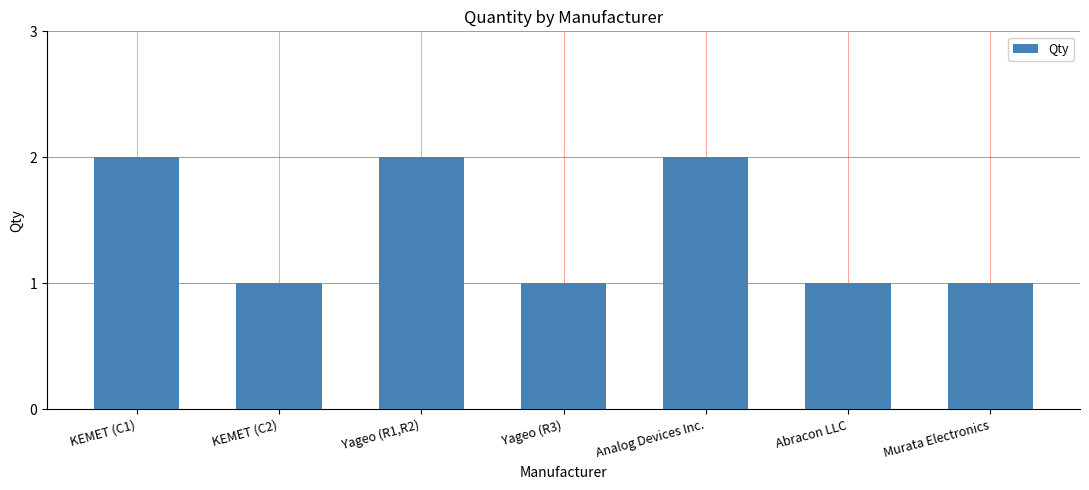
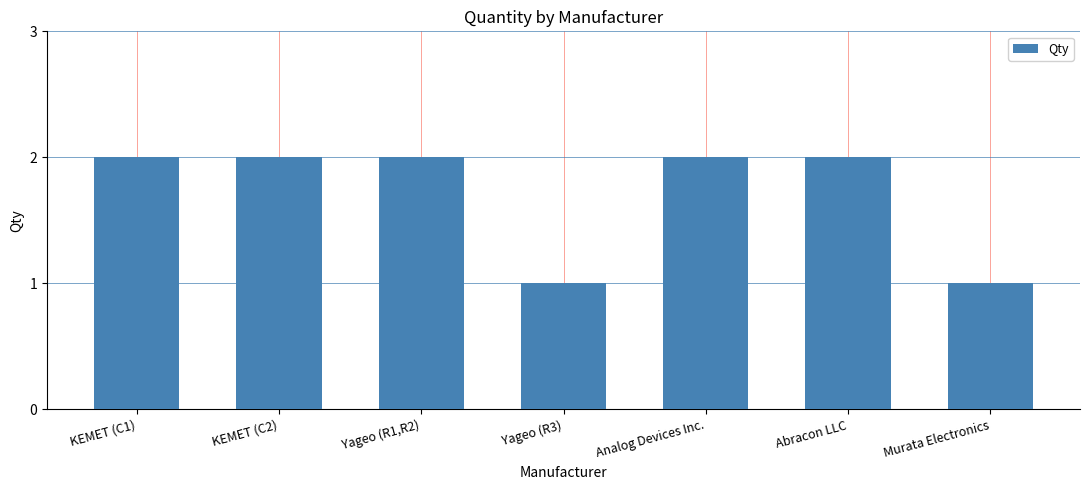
  {
    "KEMET (C1)": 2,
-   "KEMET (C2)": 1,
+   "KEMET (C2)": 2,
    "Yageo (R1,R2)": 2,
    "Yageo (R3)": 1,
    "Analog Devices Inc.": 2,
-   "Abracon LLC": 1,
+   "Abracon LLC": 2,
    "Murata Electronics": 1
  }
